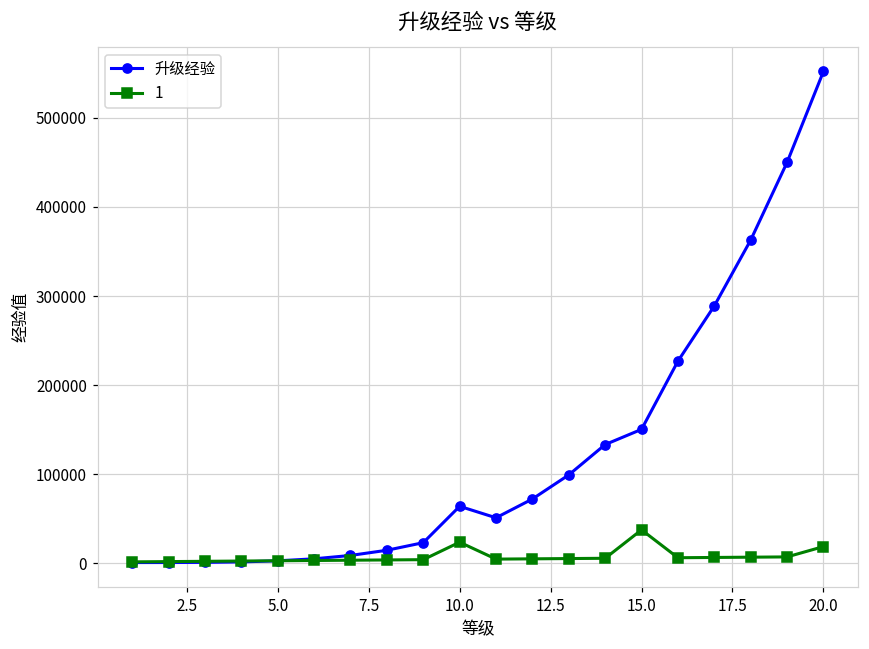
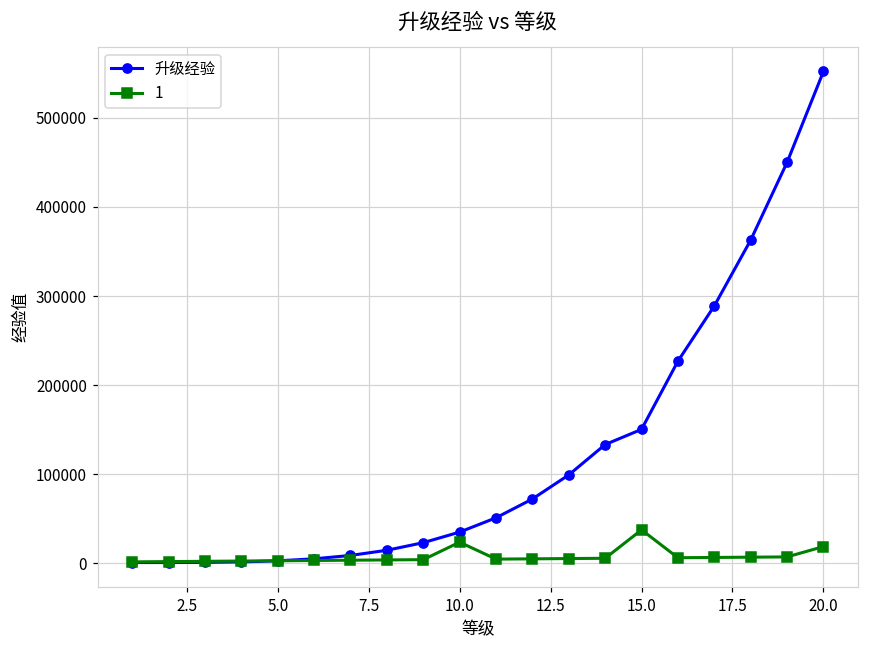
  {
    "升级经验": {
-     "10.0": 60000,
+     "10.0": 30000,
      "15.0": 150000,
      "20.0": 550000
    },
    "1": {
      "10.0": 20000,
      "15.0": 40000,
      "20.0": 20000
    }
  }
